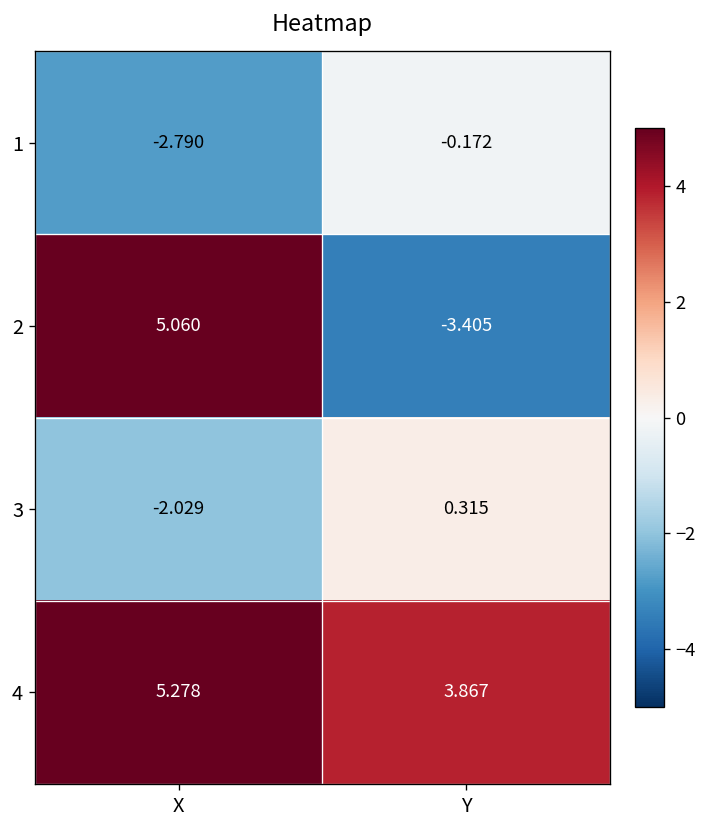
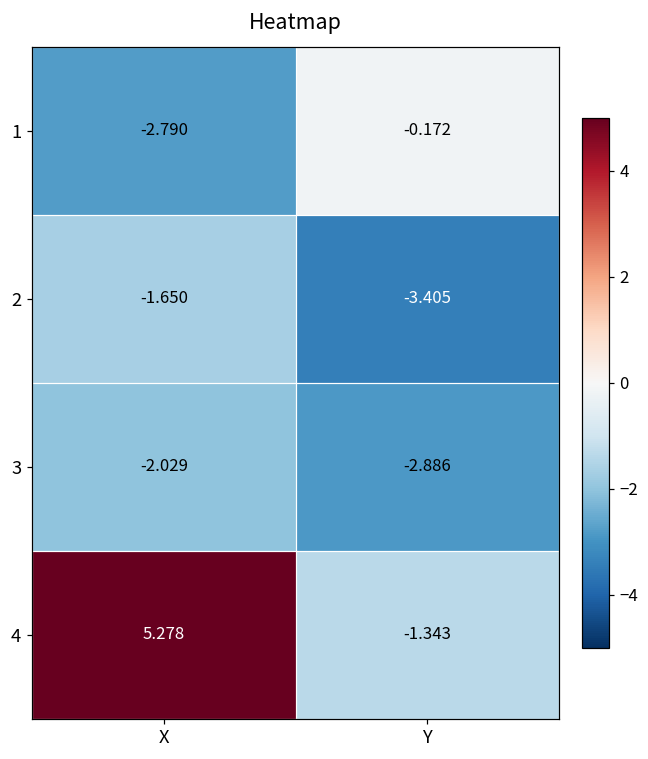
  {
    "1": {
      "X": -2.790,
      "Y": -0.172
    },
    "2": {
-     "X": 5.060,
+     "X": -1.650,
      "Y": -3.405
    },
    "3": {
      "X": -2.029,
-     "Y": 0.315
+     "Y": -2.886
    },
    "4": {
      "X": 5.278,
-     "Y": 3.867
+     "Y": -1.343
    }
  }
